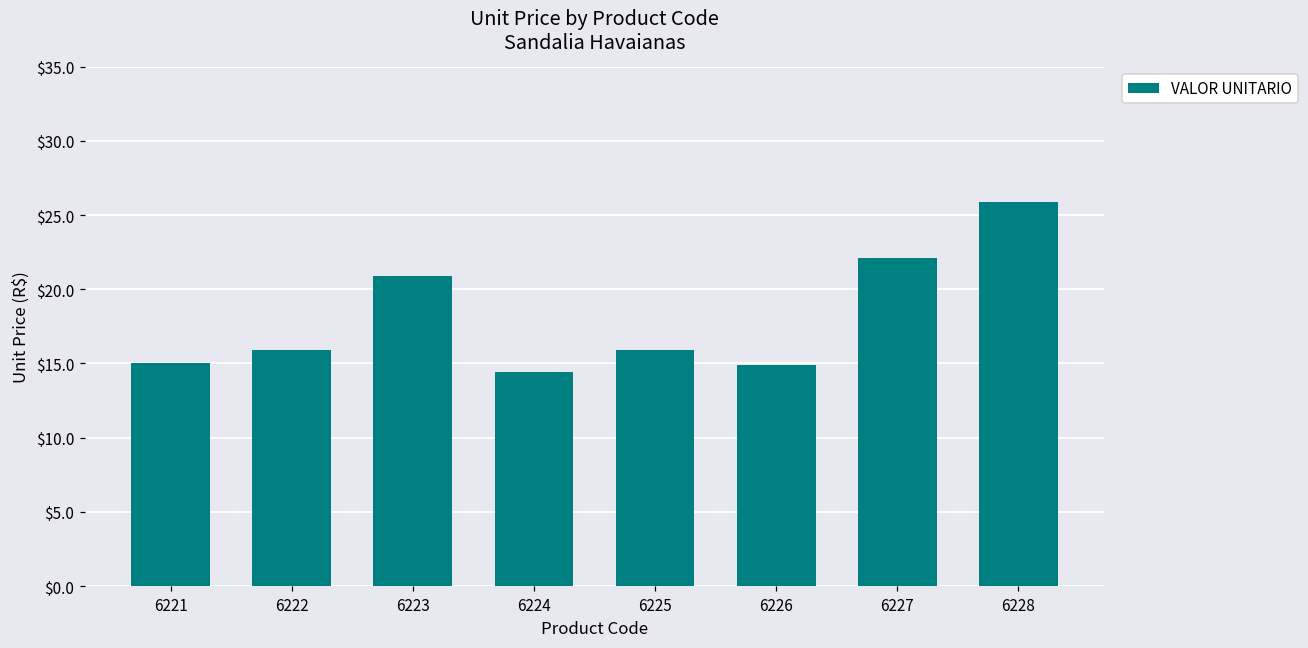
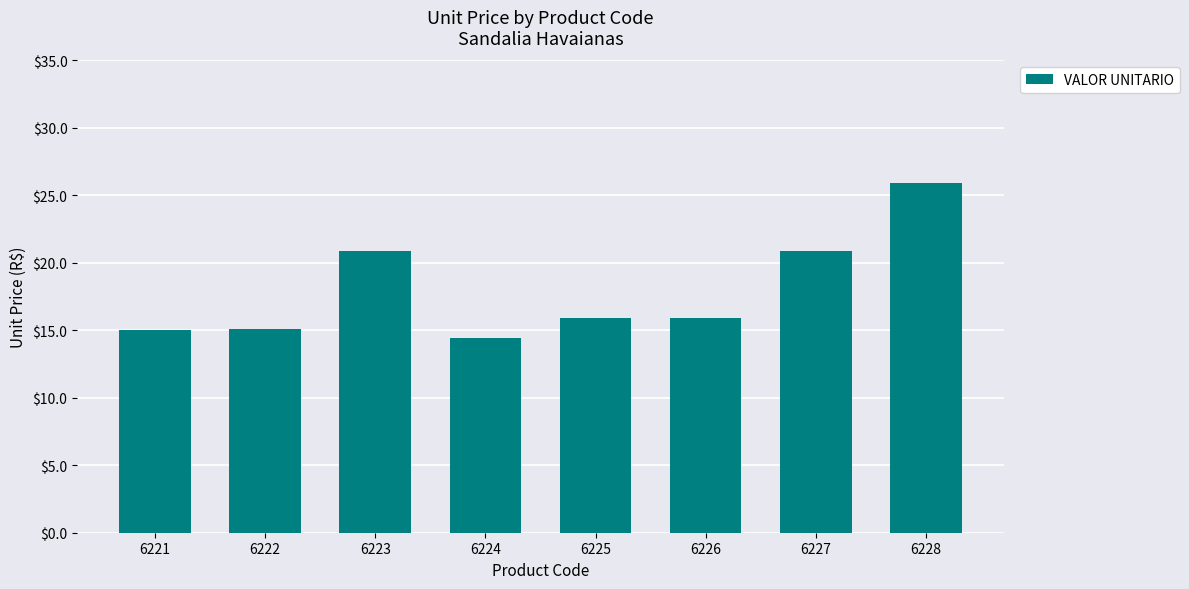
  {
    "6221": "$15.0",
-   "6222": "$15.9",
+   "6222": "$15.1",
    "6223": "$20.9",
    "6224": "$14.4",
    "6225": "$15.9",
-   "6226": "$14.9",
-   "6227": "$22.1",
+   "6226": "$15.9",
+   "6227": "$20.9",
    "6228": "$25.9"
  }
